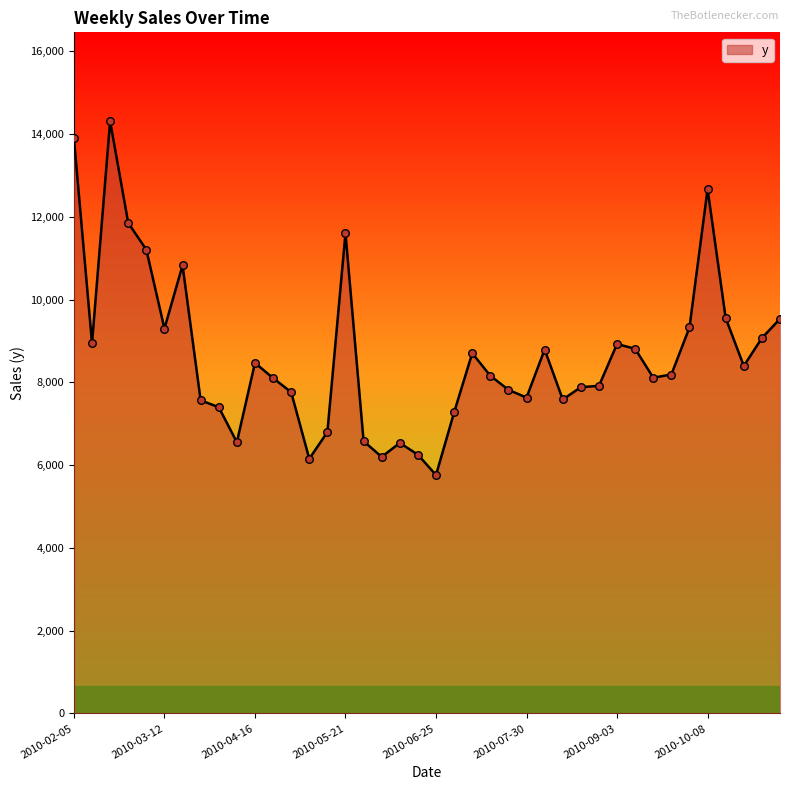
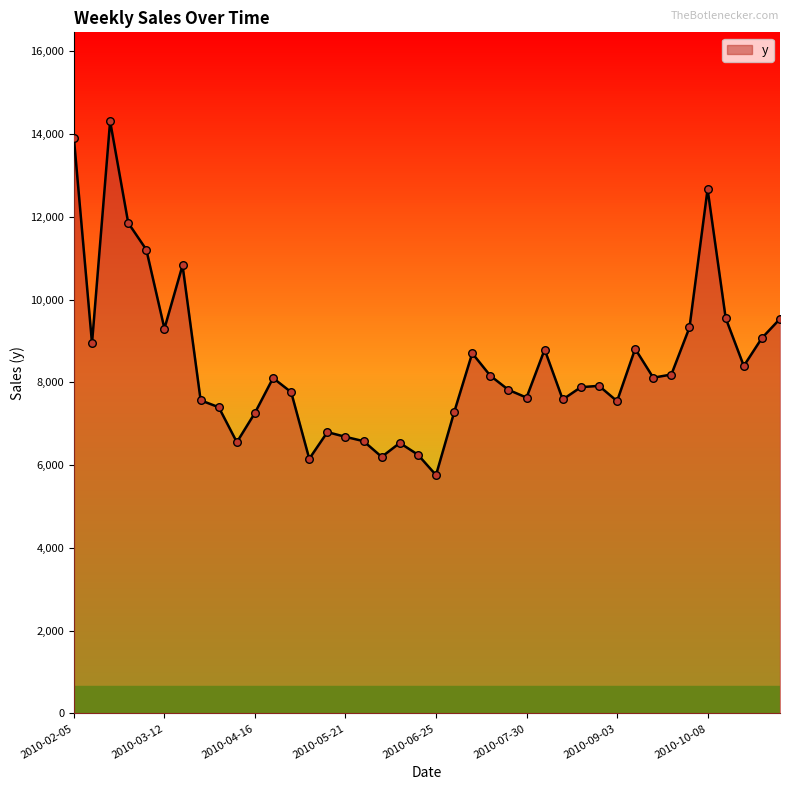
  {
    "2010-02-05": "13,900",
    "2010-03-12": "9,300",
-   "2010-04-16": "8,500",
-   "2010-05-21": "11,600",
+   "2010-04-16": "7,300",
+   "2010-05-21": "6,700",
    "2010-06-25": "5,800",
    "2010-07-30": "7,600",
-   "2010-09-03": "8,900",
+   "2010-09-03": "7,500",
    "2010-10-08": "12,700"
  }
